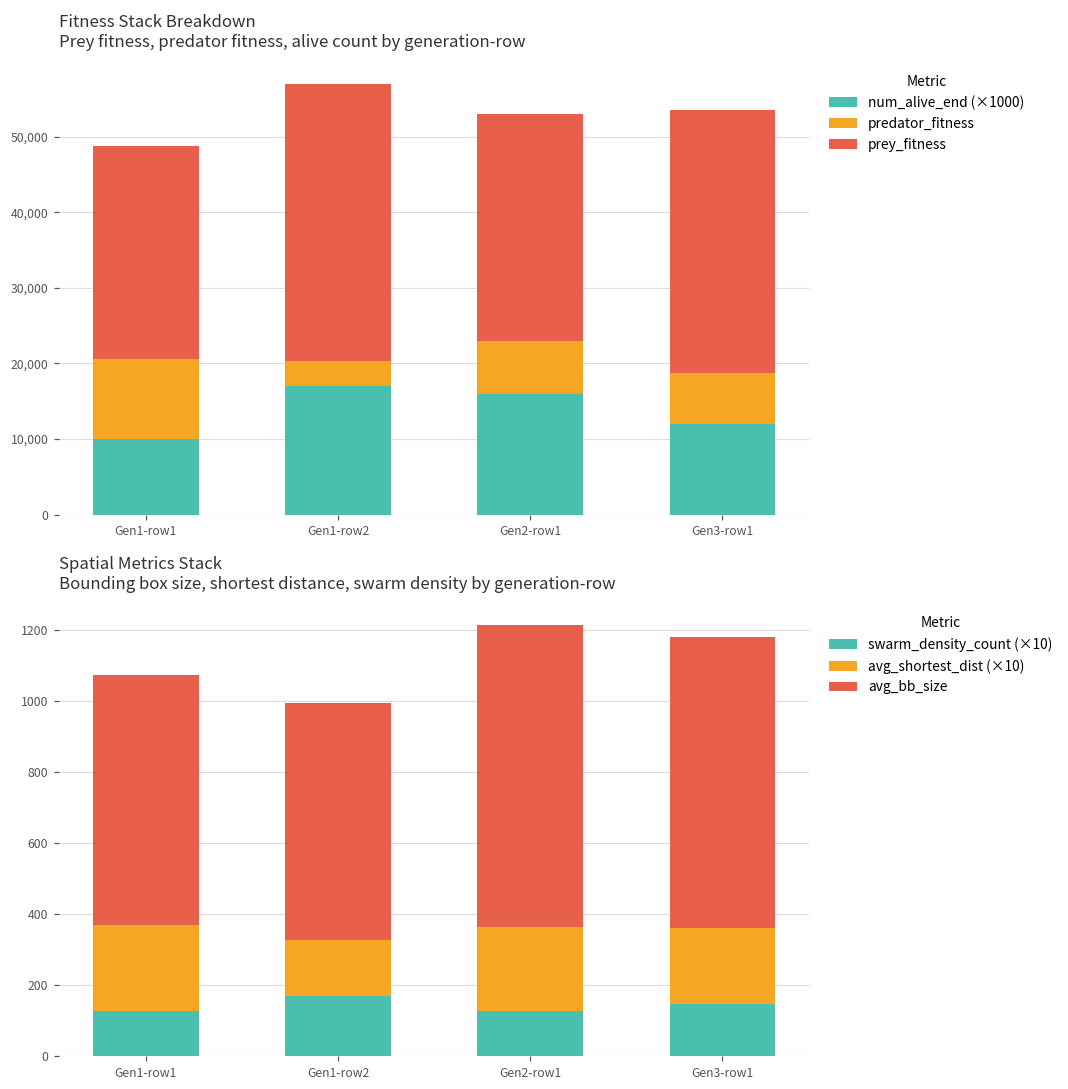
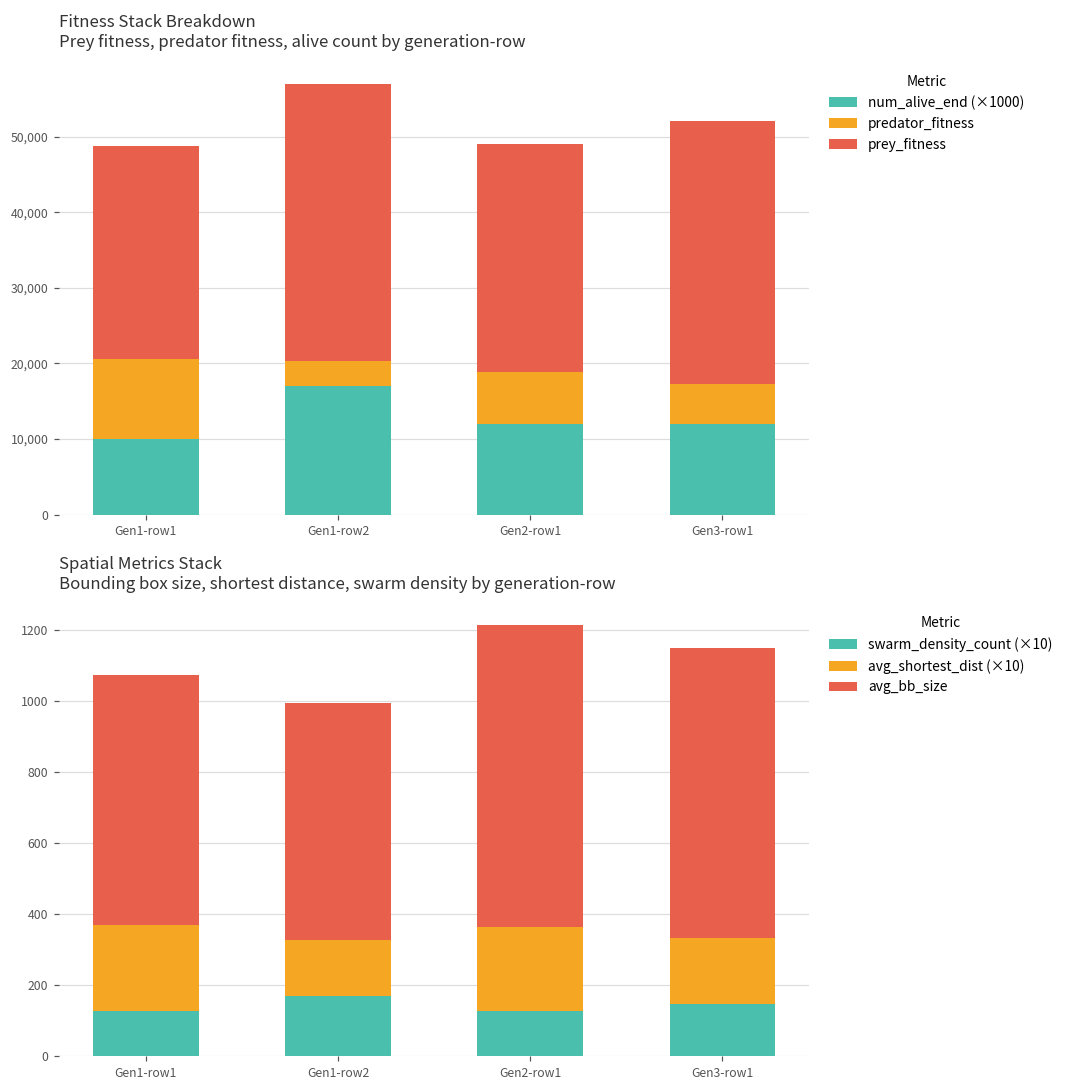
  {
    "Fitness Stack Breakdown Prey fitness, predator fitness, alive count by generation-row": {
      "num_alive_end (×1000)": {
        "Gen1-row1": "10,000",
        "Gen1-row2": "17,000",
-       "Gen2-row1": "16,000",
+       "Gen2-row1": "12,000",
        "Gen3-row1": "12,000"
      },
      "predator_fitness": {
        "Gen1-row1": "11,000",
        "Gen1-row2": "3,000",
        "Gen2-row1": "7,000",
-       "Gen3-row1": "7,000"
+       "Gen3-row1": "5,000"
      },
      "prey_fitness": {
        "Gen1-row1": "28,000",
        "Gen1-row2": "37,000",
        "Gen2-row1": "30,000",
        "Gen3-row1": "35,000"
      }
    },
    "Spatial Metrics Stack Bounding box size, shortest distance, swarm density by generation-row": {
      "swarm_density_count (×10)": {
        "Gen1-row1": "130",
        "Gen1-row2": "170",
        "Gen2-row1": "130",
        "Gen3-row1": "150"
      },
      "avg_shortest_dist (×10)": {
        "Gen1-row1": "240",
        "Gen1-row2": "160",
        "Gen2-row1": "240",
-       "Gen3-row1": "210"
+       "Gen3-row1": "180"
      },
      "avg_bb_size": {
        "Gen1-row1": "700",
        "Gen1-row2": "670",
        "Gen2-row1": "850",
        "Gen3-row1": "820"
      }
    }
  }
